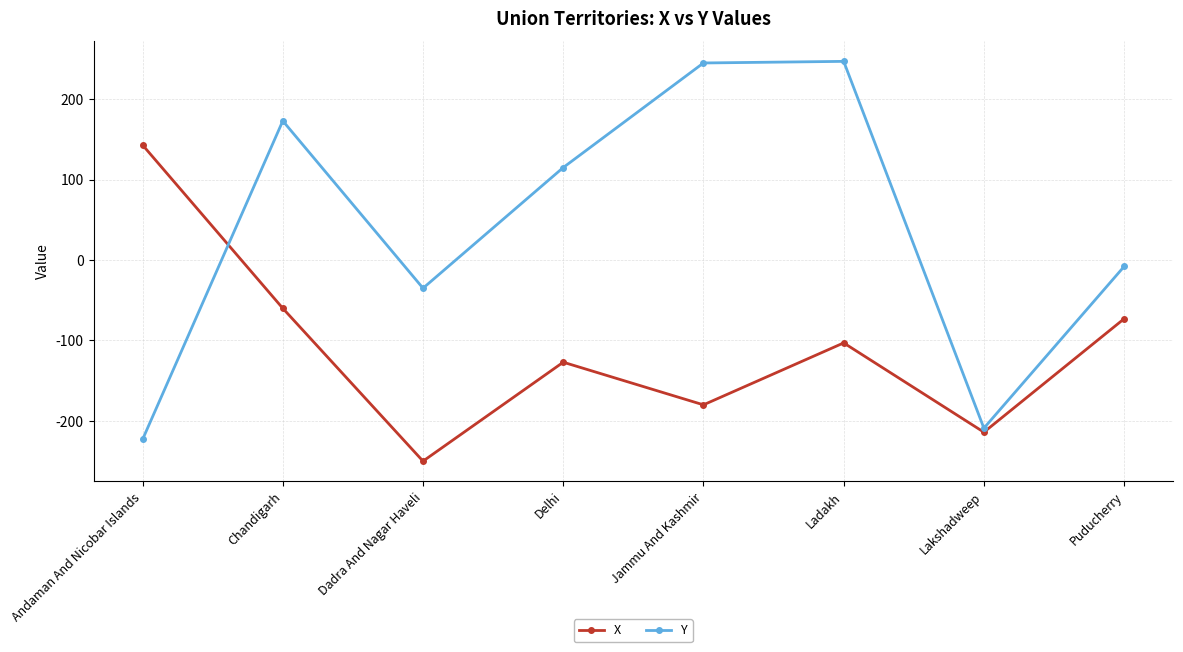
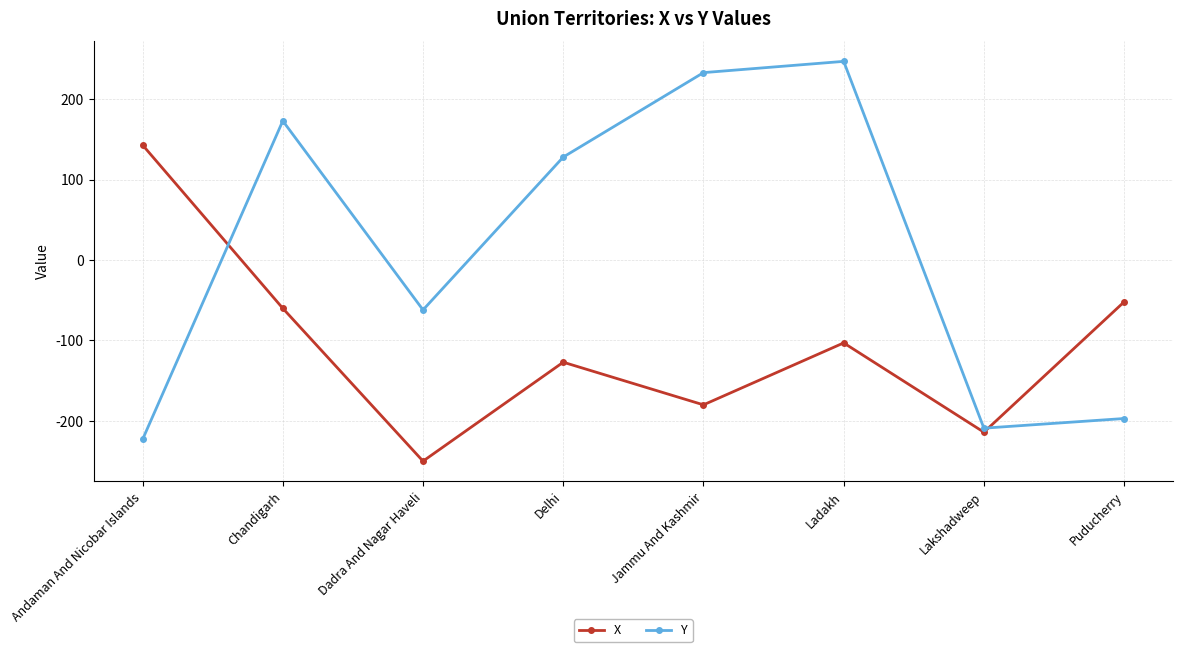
  {
    "X": {
      "Andaman And Nicobar Islands": 140,
      "Chandigarh": -60,
      "Dadra And Nagar Haveli": -250,
      "Delhi": -130,
      "Jammu And Kashmir": -180,
      "Ladakh": -100,
      "Lakshadweep": -210,
-     "Puducherry": -70
+     "Puducherry": -50
    },
    "Y": {
      "Andaman And Nicobar Islands": -220,
      "Chandigarh": 170,
-     "Dadra And Nagar Haveli": -40,
-     "Delhi": 120,
-     "Jammu And Kashmir": 250,
+     "Dadra And Nagar Haveli": -60,
+     "Delhi": 130,
+     "Jammu And Kashmir": 230,
      "Ladakh": 250,
      "Lakshadweep": -210,
-     "Puducherry": -10
+     "Puducherry": -200
    }
  }
